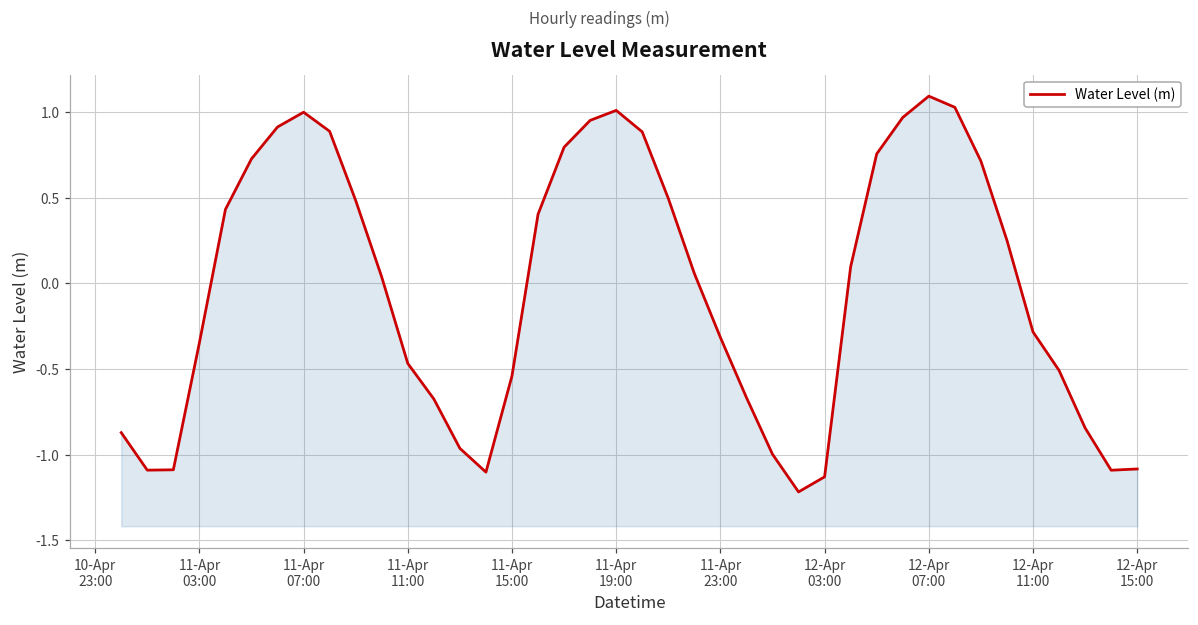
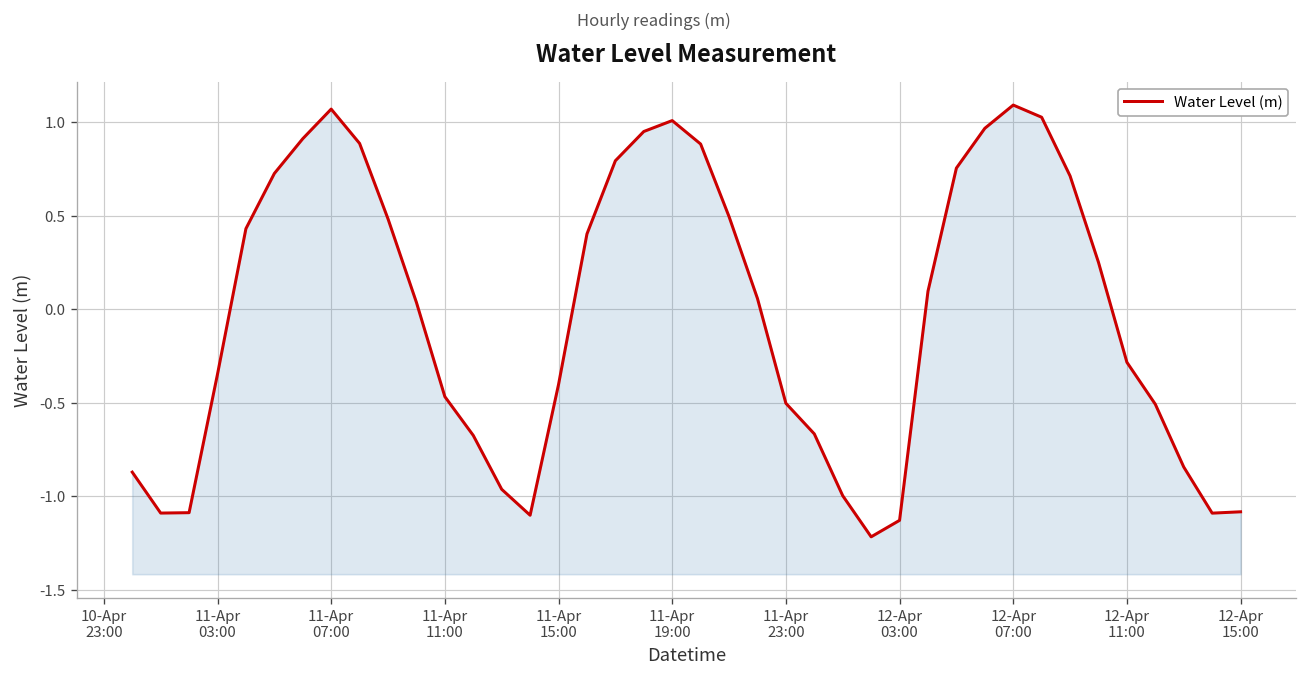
  {
    "11-Apr 03:00": -0.35,
-   "11-Apr 07:00": 1.00,
+   "11-Apr 07:00": 1.07,
    "11-Apr 11:00": -0.47,
-   "11-Apr 15:00": -0.54,
+   "11-Apr 15:00": -0.40,
    "11-Apr 19:00": 1.01,
-   "11-Apr 23:00": -0.32,
+   "11-Apr 23:00": -0.50,
    "12-Apr 03:00": -1.13,
    "12-Apr 07:00": 1.09,
    "12-Apr 11:00": -0.28,
    "12-Apr 15:00": -1.08
  }
